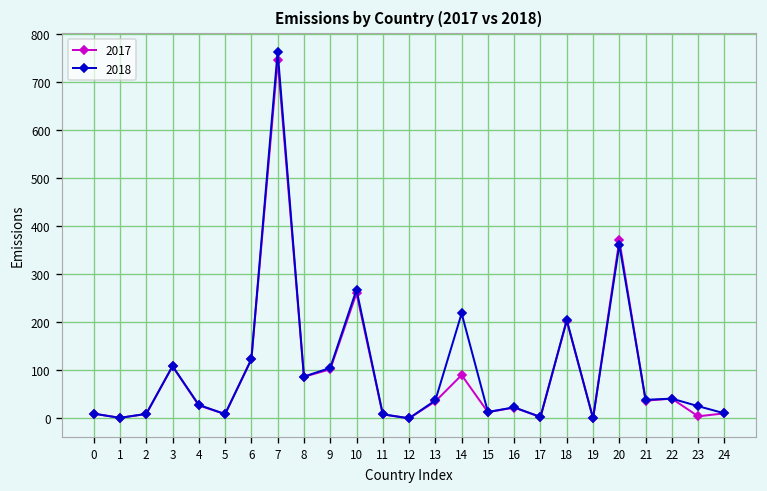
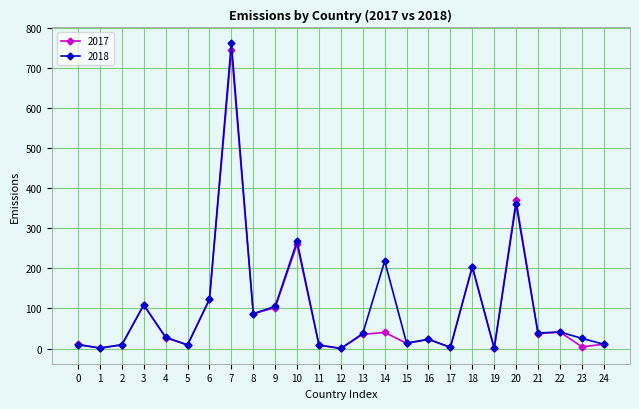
  {
    "2017": {
      "7": 750,
      "10": 260,
-     "14": 90,
+     "14": 40,
      "20": 370,
      "23": 0
    },
    "2018": {
      "7": 760,
      "10": 270,
      "14": 220,
      "20": 360,
      "23": 30
    }
  }
